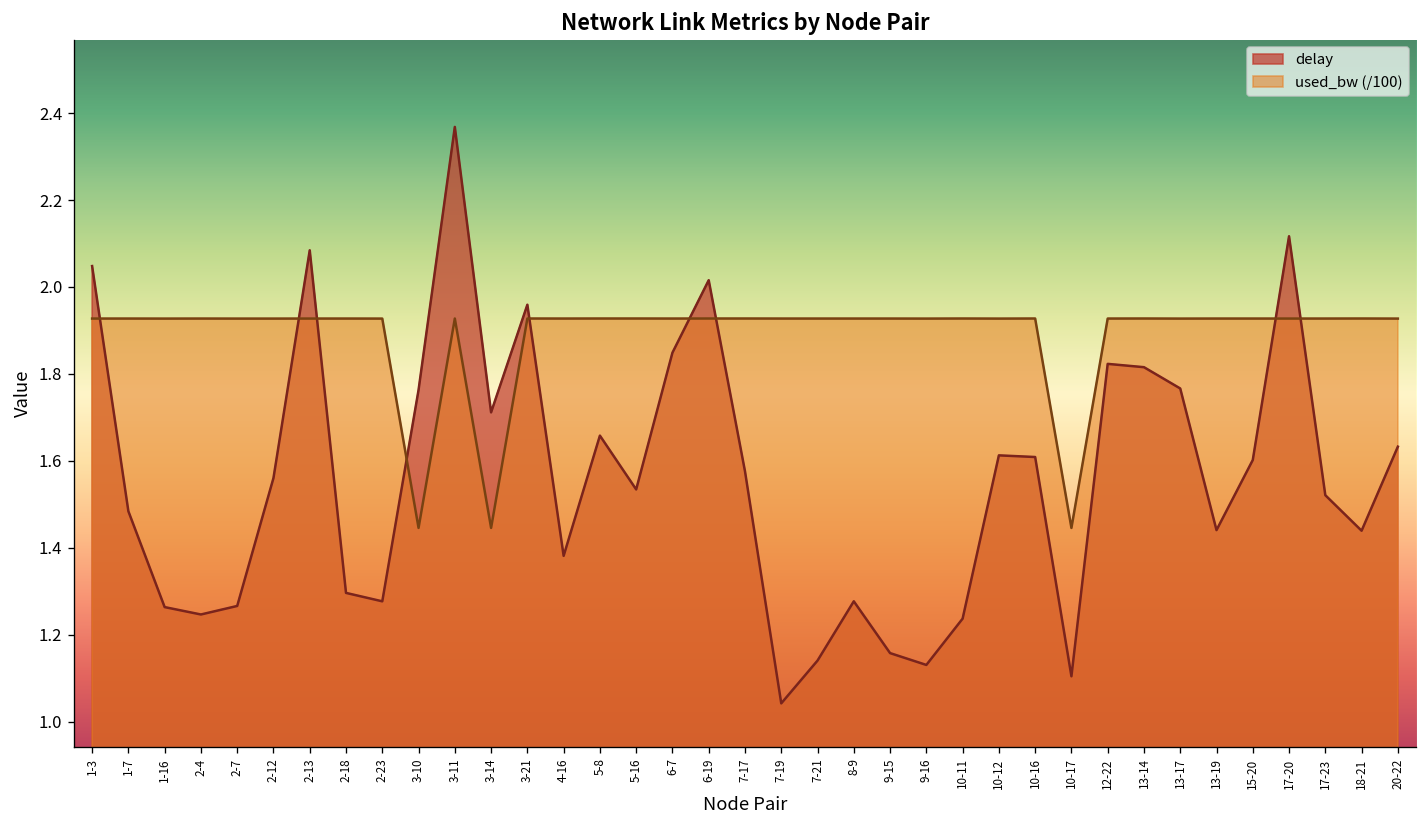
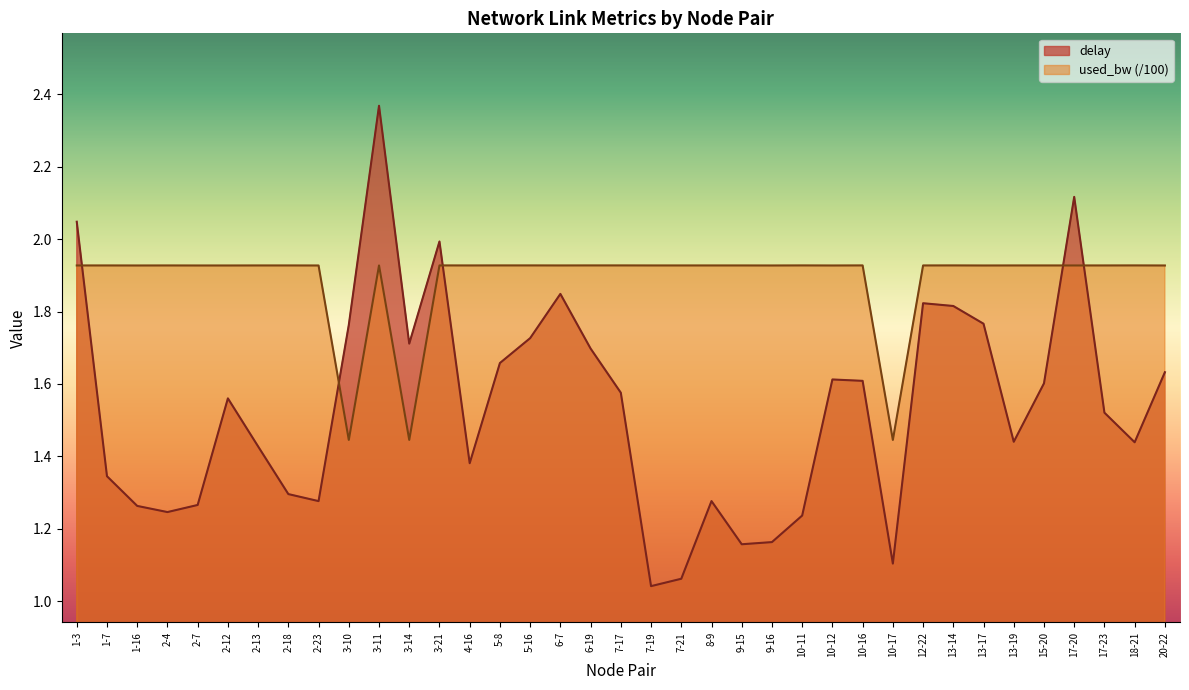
  {
    "delay": {
      "1-3": 2.05,
-     "1-7": 1.48,
+     "1-7": 1.35,
      "1-16": 1.26,
      "2-4": 1.25,
      "2-7": 1.27,
      "2-12": 1.56,
-     "2-13": 2.08,
+     "2-13": 1.43,
      "2-18": 1.30,
      "2-23": 1.28,
      "3-10": 1.76,
      "3-11": 2.37,
      "3-14": 1.71,
-     "3-21": 1.96,
+     "3-21": 1.99,
      "4-16": 1.38,
      "5-8": 1.66,
-     "5-16": 1.53,
+     "5-16": 1.73,
      "6-7": 1.85,
-     "6-19": 2.02,
+     "6-19": 1.70,
      "7-17": 1.58,
      "7-19": 1.04,
-     "7-21": 1.14,
+     "7-21": 1.06,
      "8-9": 1.28,
      "9-15": 1.16,
-     "9-16": 1.13,
+     "9-16": 1.16,
      "10-11": 1.24,
      "10-12": 1.61,
      "10-16": 1.61,
      "10-17": 1.10,
      "12-22": 1.82,
      "13-14": 1.82,
      "13-17": 1.77,
      "13-19": 1.44,
      "15-20": 1.60,
      "17-20": 2.12,
      "17-23": 1.52,
      "18-21": 1.44,
      "20-22": 1.63
    },
    "used_bw (/100)": {
      "1-3": 1.93,
      "1-7": 1.93,
      "1-16": 1.93,
      "2-4": 1.93,
      "2-7": 1.93,
      "2-12": 1.93,
      "2-13": 1.93,
      "2-18": 1.93,
      "2-23": 1.93,
      "3-10": 1.45,
      "3-11": 1.93,
      "3-14": 1.45,
      "3-21": 1.93,
      "4-16": 1.93,
      "5-8": 1.93,
      "5-16": 1.93,
      "6-7": 1.93,
      "6-19": 1.93,
      "7-17": 1.93,
      "7-19": 1.93,
      "7-21": 1.93,
      "8-9": 1.93,
      "9-15": 1.93,
      "9-16": 1.93,
      "10-11": 1.93,
      "10-12": 1.93,
      "10-16": 1.93,
      "10-17": 1.45,
      "12-22": 1.93,
      "13-14": 1.93,
      "13-17": 1.93,
      "13-19": 1.93,
      "15-20": 1.93,
      "17-20": 1.93,
      "17-23": 1.93,
      "18-21": 1.93,
      "20-22": 1.93
    }
  }
